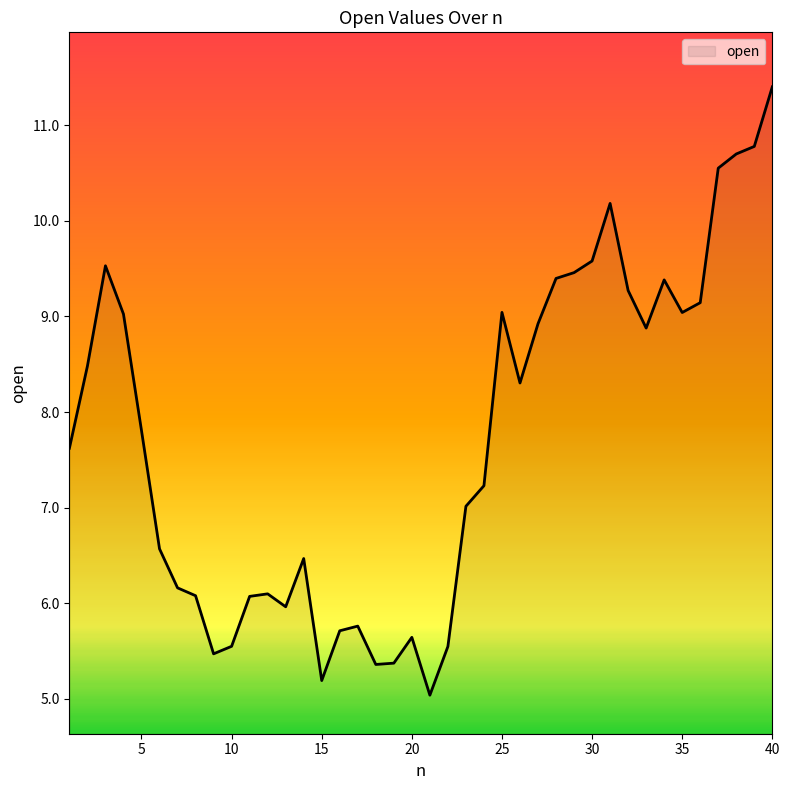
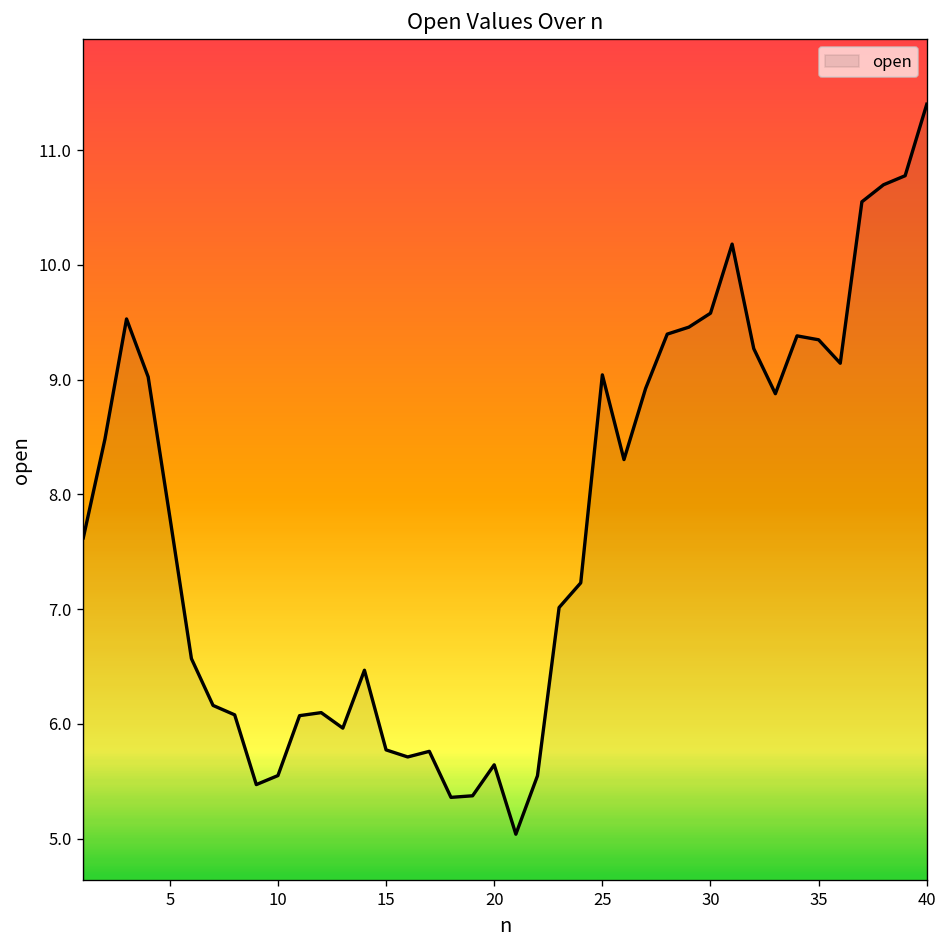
  {
    "5": 7.8,
    "10": 5.6,
-   "15": 5.2,
+   "15": 5.8,
    "20": 5.6,
    "25": 9.0,
    "30": 9.6,
-   "35": 9.0,
+   "35": 9.3,
    "40": 11.4
  }
